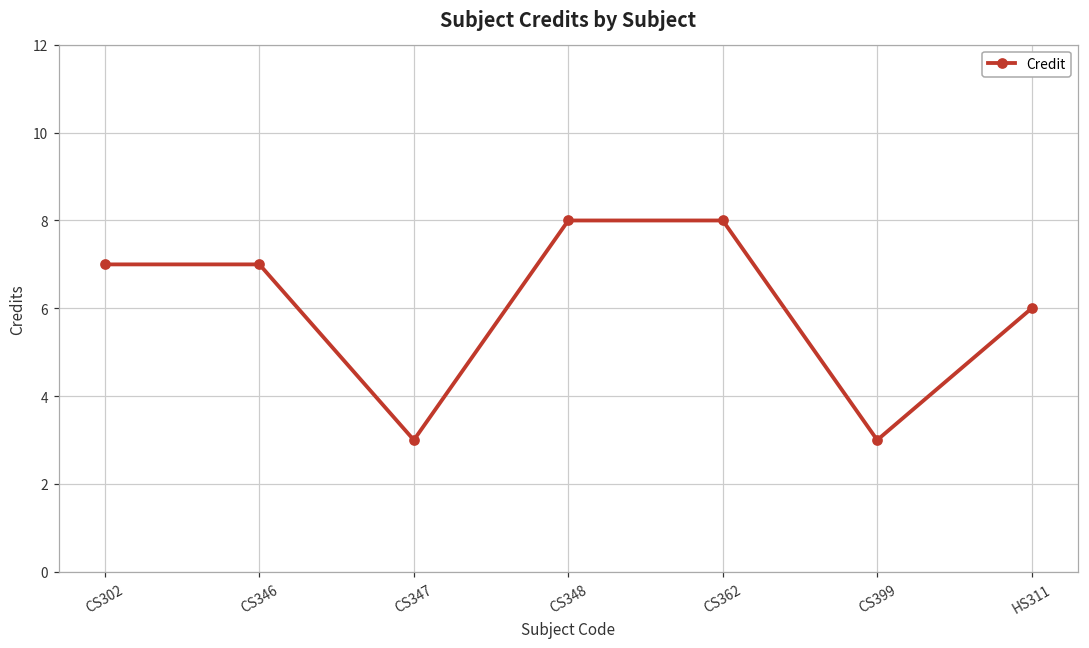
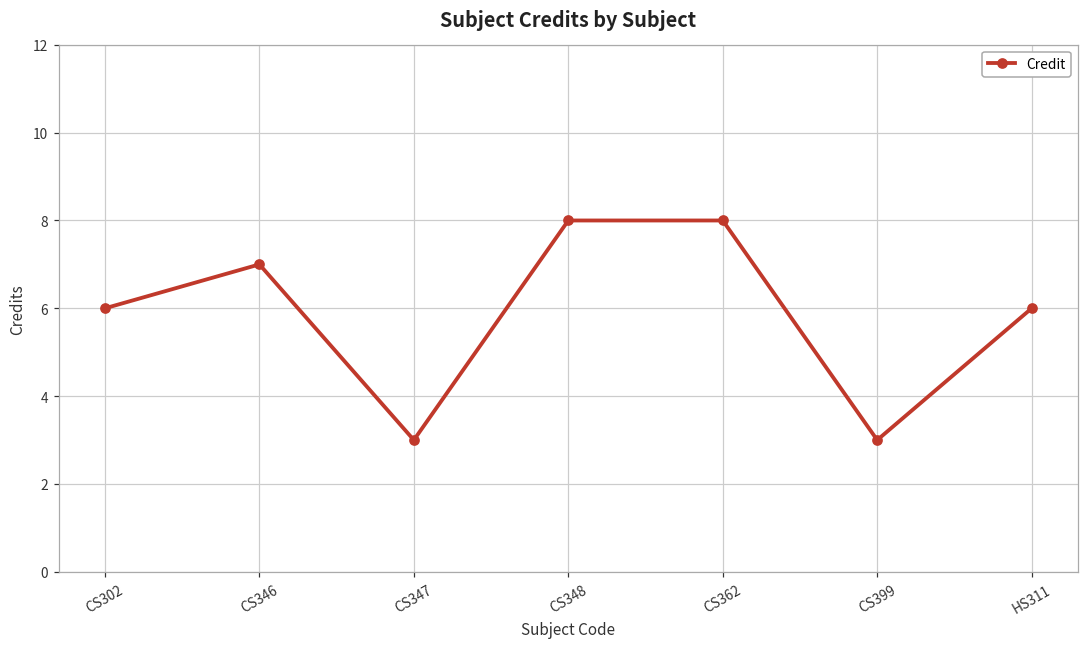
  {
-   "CS302": 7,
+   "CS302": 6,
    "CS346": 7,
    "CS347": 3,
    "CS348": 8,
    "CS362": 8,
    "CS399": 3,
    "HS311": 6
  }
